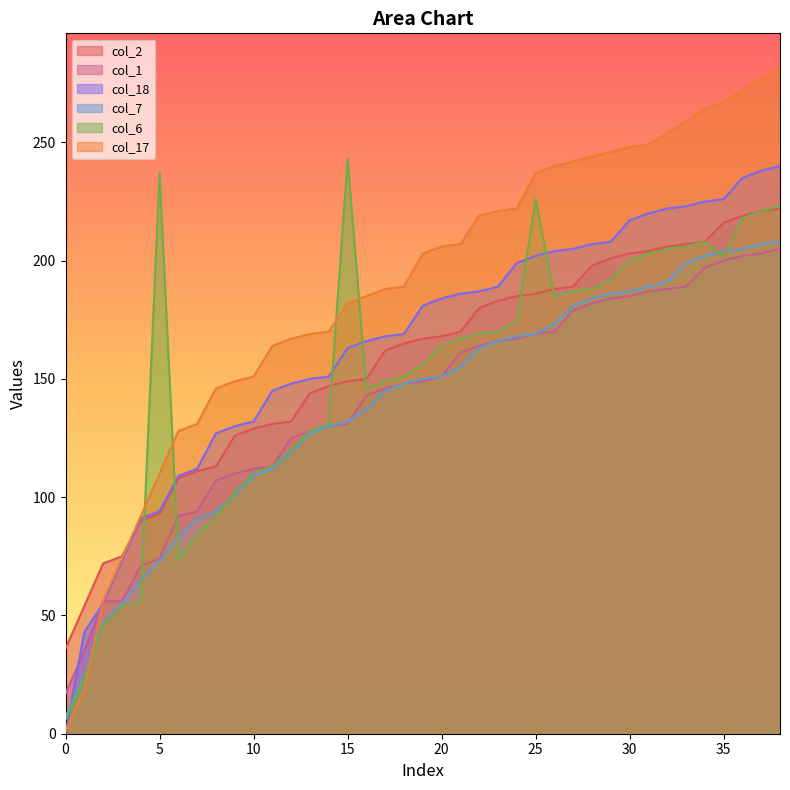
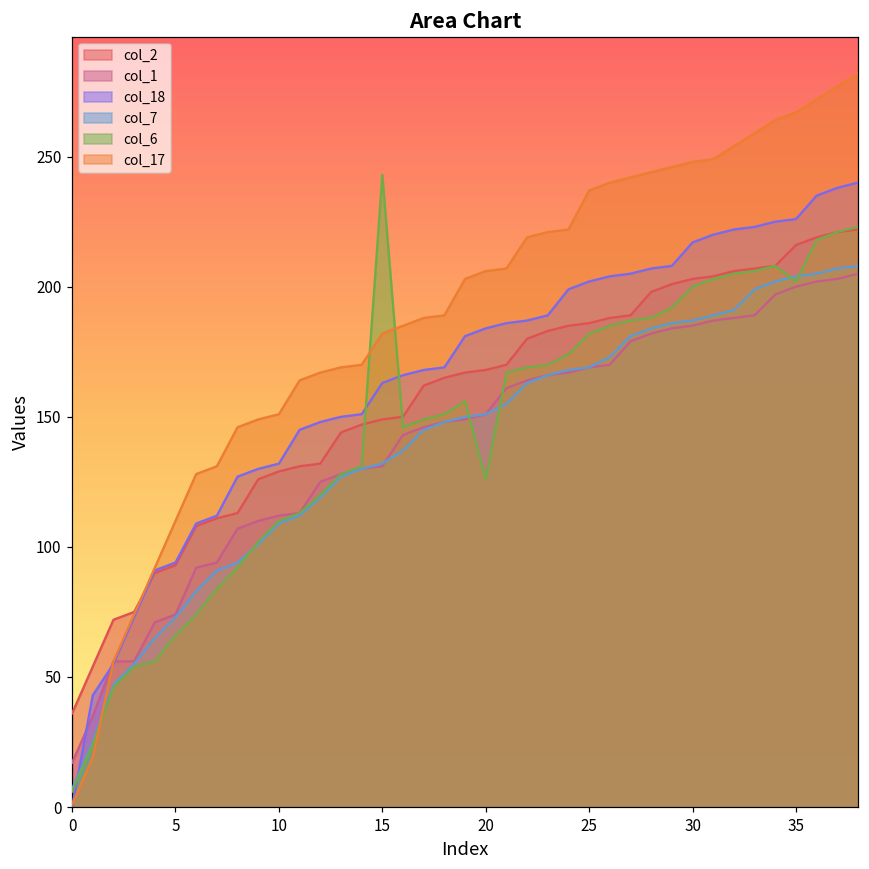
  {
    "col_6": {
-     "5": 237,
+     "5": 66,
      "15": 243,
-     "20": 164,
-     "25": 226,
+     "20": 126,
+     "25": 182,
      "30": 200,
      "35": 202
    }
  }
